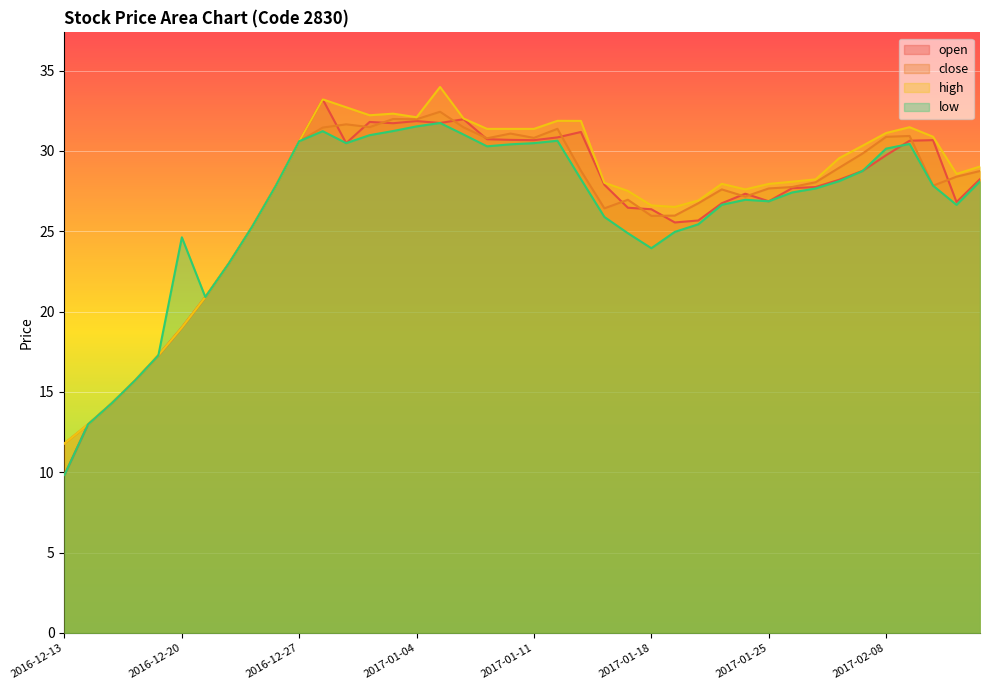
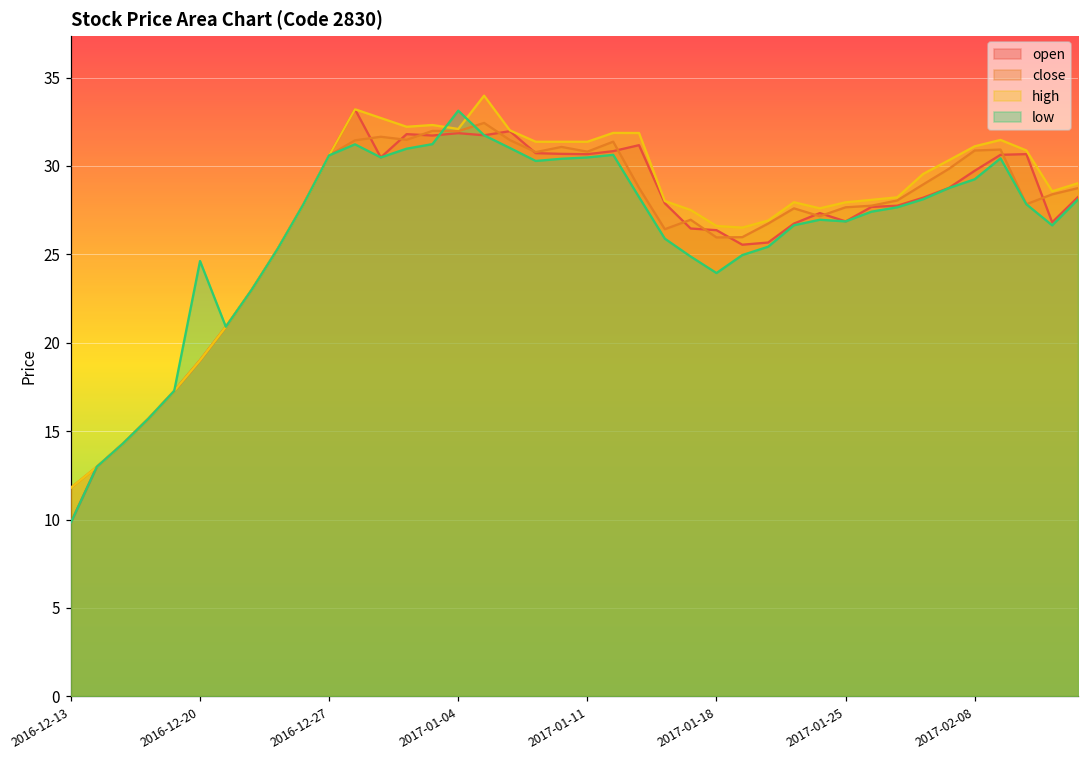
  {
    "low": {
      "2016-12-20": 24.6,
-     "2017-01-04": 31.5,
+     "2017-01-04": 33.1,
      "2017-01-11": 30.5,
      "2017-01-18": 23.9,
-     "2017-02-08": 30.1
+     "2017-02-08": 29.2
    }
  }
